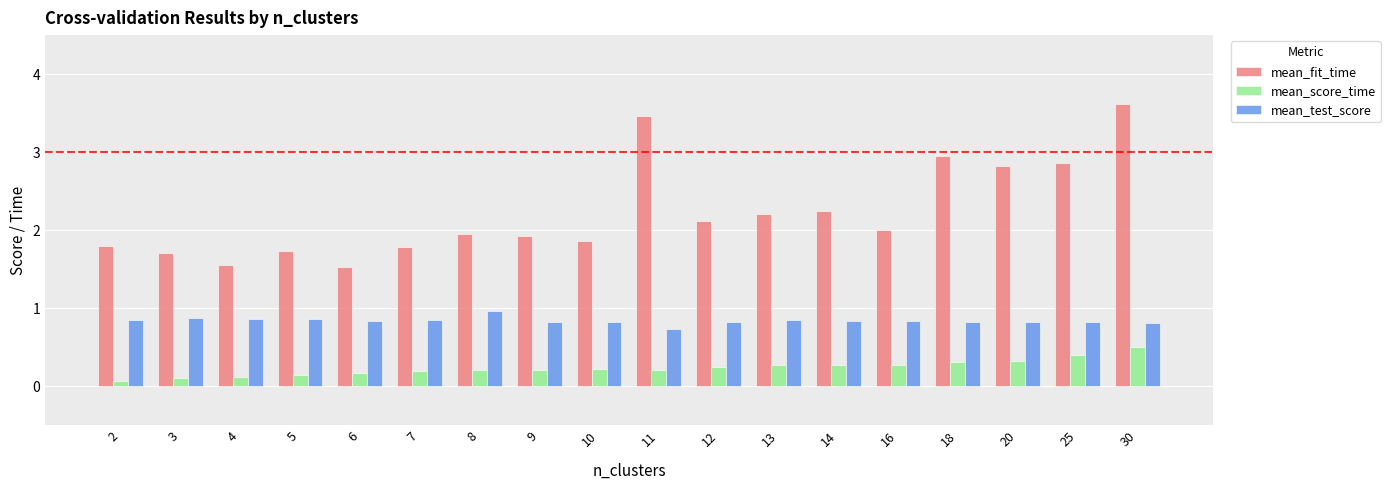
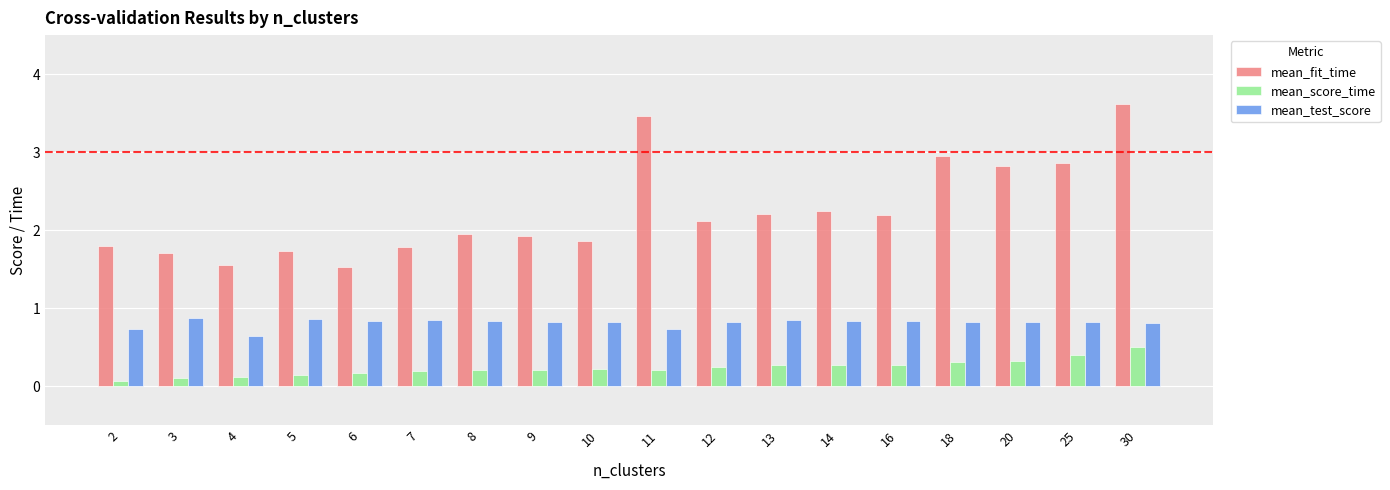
  {
    "mean_fit_time": {
      "2": 1.8,
      "3": 1.7,
      "4": 1.5,
      "5": 1.7,
      "6": 1.5,
      "7": 1.8,
      "8": 1.9,
      "9": 1.9,
      "10": 1.9,
      "11": 3.5,
      "12": 2.1,
      "13": 2.2,
      "14": 2.2,
-     "16": 2.0,
+     "16": 2.2,
      "18": 3.0,
      "20": 2.8,
      "25": 2.9,
      "30": 3.6
    },
    "mean_score_time": {
      "2": 0.1,
      "3": 0.1,
      "4": 0.1,
      "5": 0.1,
      "6": 0.2,
      "7": 0.2,
      "8": 0.2,
      "9": 0.2,
      "10": 0.2,
      "11": 0.2,
      "12": 0.2,
      "13": 0.3,
      "14": 0.3,
      "16": 0.3,
      "18": 0.3,
      "20": 0.3,
      "25": 0.4,
      "30": 0.5
    },
    "mean_test_score": {
-     "2": 0.8,
+     "2": 0.7,
      "3": 0.9,
-     "4": 0.9,
+     "4": 0.6,
      "5": 0.9,
      "6": 0.8,
      "7": 0.8,
-     "8": 1.0,
+     "8": 0.8,
      "9": 0.8,
      "10": 0.8,
      "11": 0.7,
      "12": 0.8,
      "13": 0.8,
      "14": 0.8,
      "16": 0.8,
      "18": 0.8,
      "20": 0.8,
      "25": 0.8,
      "30": 0.8
    }
  }
